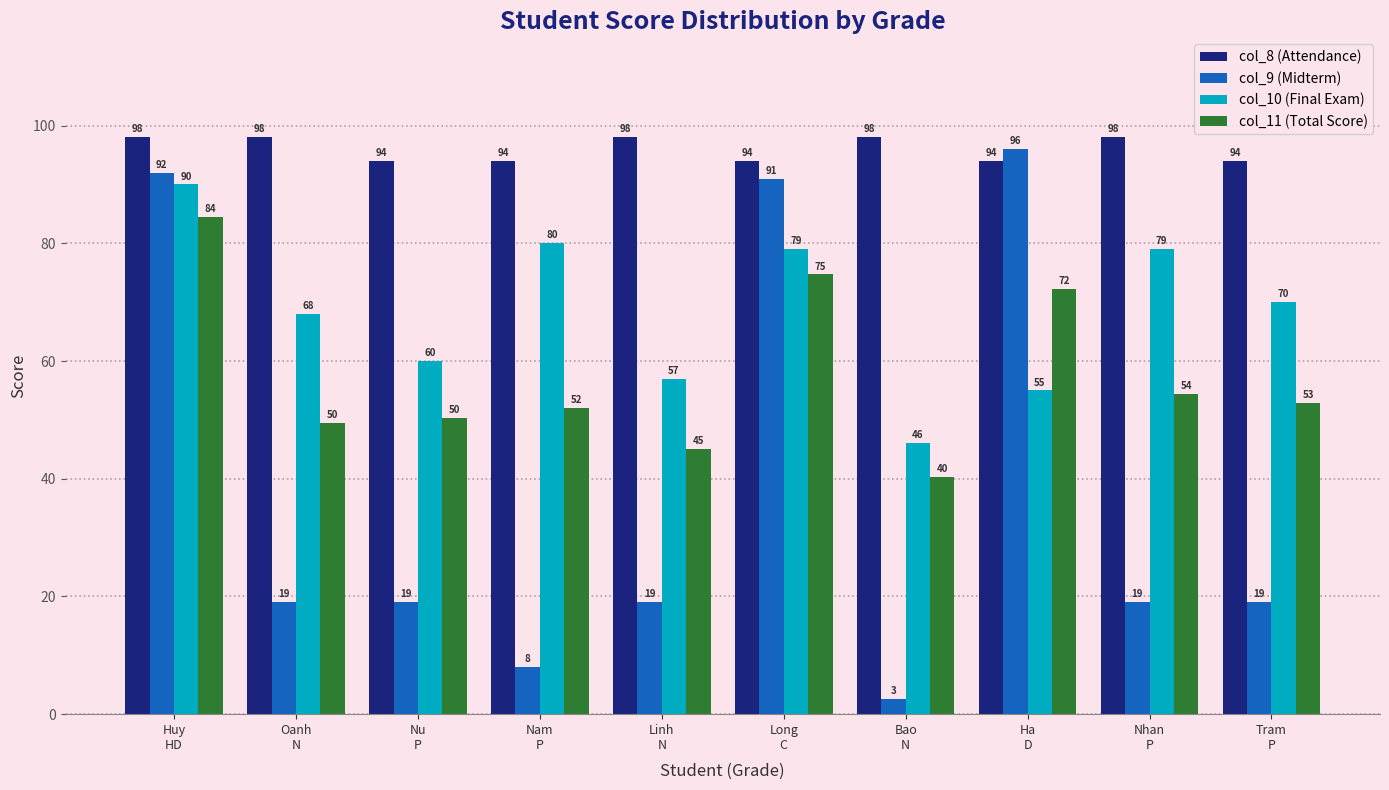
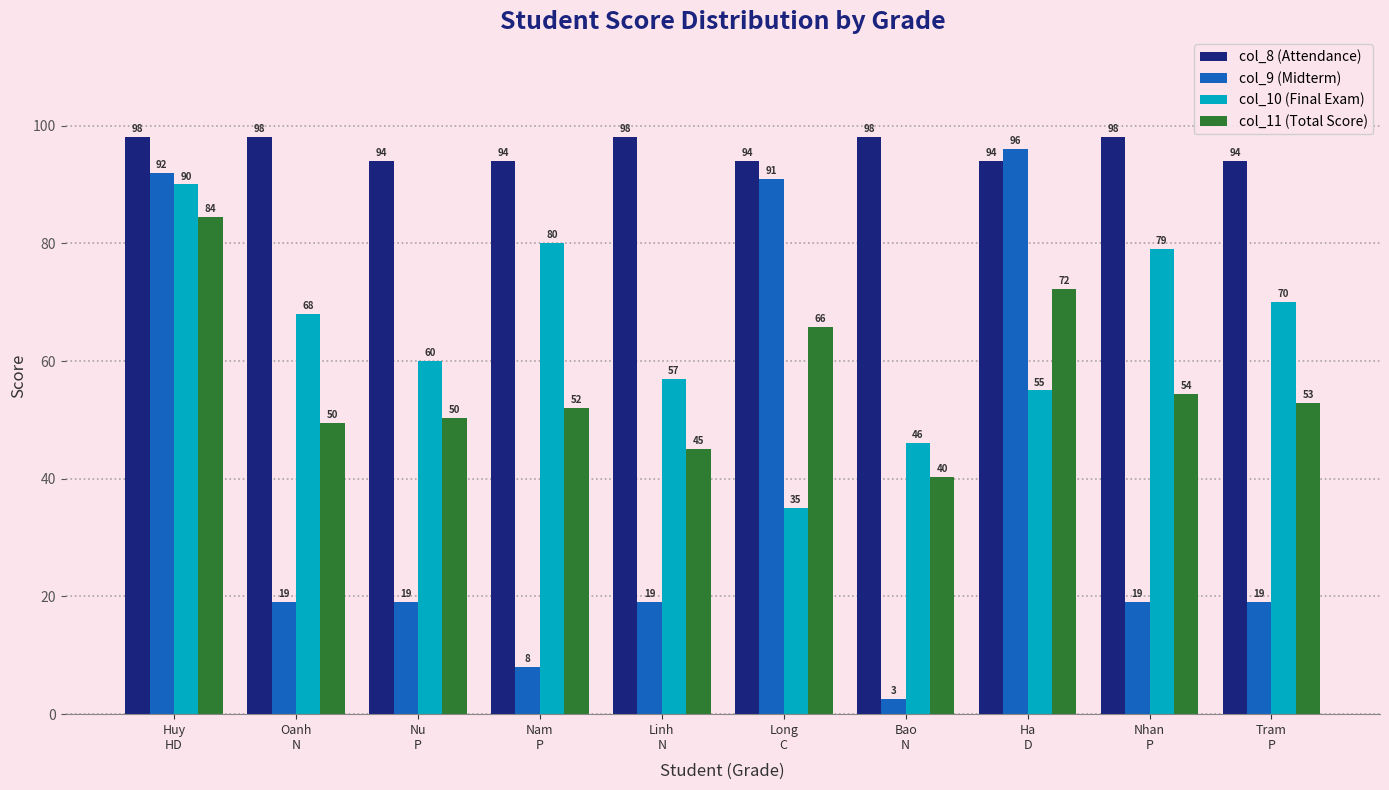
  {
    "col_8 (Attendance)": {
      "Huy HD": 98,
      "Oanh N": 98,
      "Nu P": 94,
      "Nam P": 94,
      "Linh N": 98,
      "Long C": 94,
      "Bao N": 98,
      "Ha D": 94,
      "Nhan P": 98,
      "Tram P": 94
    },
    "col_9 (Midterm)": {
      "Huy HD": 92,
      "Oanh N": 19,
      "Nu P": 19,
      "Nam P": 8,
      "Linh N": 19,
      "Long C": 91,
      "Bao N": 3,
      "Ha D": 96,
      "Nhan P": 19,
      "Tram P": 19
    },
    "col_10 (Final Exam)": {
      "Huy HD": 90,
      "Oanh N": 68,
      "Nu P": 60,
      "Nam P": 80,
      "Linh N": 57,
-     "Long C": 79,
+     "Long C": 35,
      "Bao N": 46,
      "Ha D": 55,
      "Nhan P": 79,
      "Tram P": 70
    },
    "col_11 (Total Score)": {
      "Huy HD": 84,
      "Oanh N": 50,
      "Nu P": 50,
      "Nam P": 52,
      "Linh N": 45,
-     "Long C": 75,
+     "Long C": 66,
      "Bao N": 40,
      "Ha D": 72,
      "Nhan P": 54,
      "Tram P": 53
    }
  }
